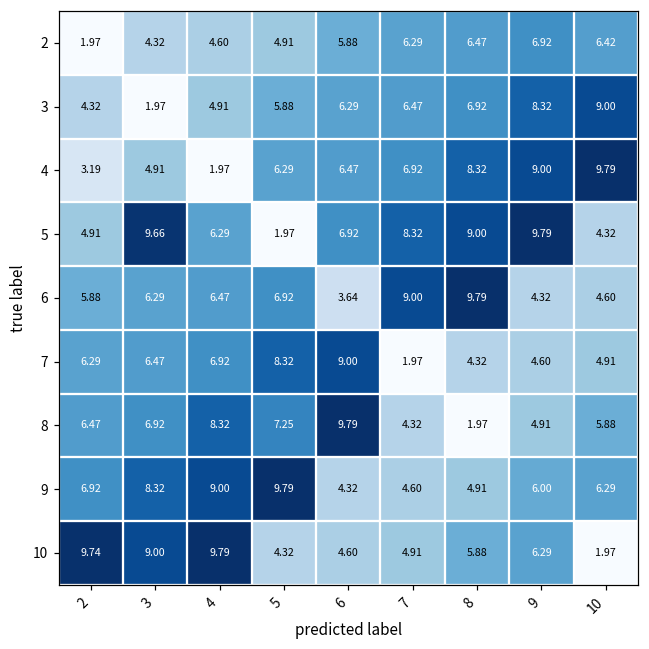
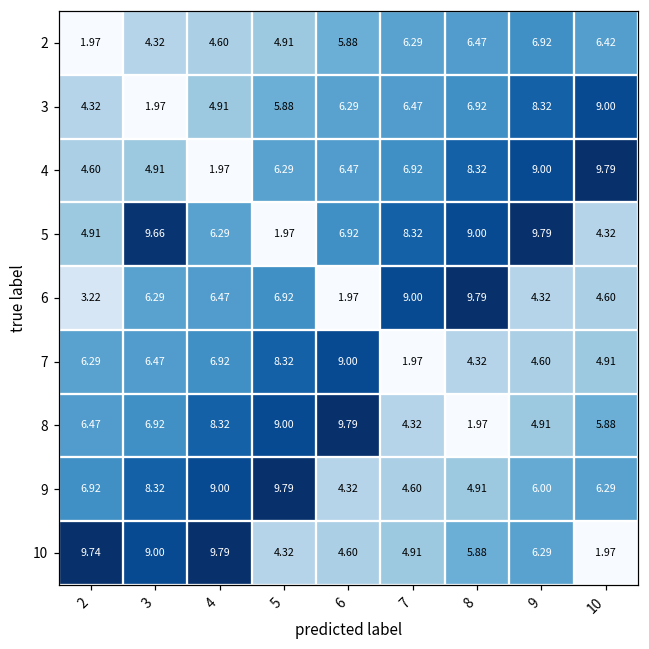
  {
    "2": {
      "2": 1.97,
      "3": 4.32,
      "4": 4.60,
      "5": 4.91,
      "6": 5.88,
      "7": 6.29,
      "8": 6.47,
      "9": 6.92,
      "10": 6.42
    },
    "3": {
      "2": 4.32,
      "3": 1.97,
      "4": 4.91,
      "5": 5.88,
      "6": 6.29,
      "7": 6.47,
      "8": 6.92,
      "9": 8.32,
      "10": 9.00
    },
    "4": {
-     "2": 3.19,
+     "2": 4.60,
      "3": 4.91,
      "4": 1.97,
      "5": 6.29,
      "6": 6.47,
      "7": 6.92,
      "8": 8.32,
      "9": 9.00,
      "10": 9.79
    },
    "5": {
      "2": 4.91,
      "3": 9.66,
      "4": 6.29,
      "5": 1.97,
      "6": 6.92,
      "7": 8.32,
      "8": 9.00,
      "9": 9.79,
      "10": 4.32
    },
    "6": {
-     "2": 5.88,
+     "2": 3.22,
      "3": 6.29,
      "4": 6.47,
      "5": 6.92,
-     "6": 3.64,
+     "6": 1.97,
      "7": 9.00,
      "8": 9.79,
      "9": 4.32,
      "10": 4.60
    },
    "7": {
      "2": 6.29,
      "3": 6.47,
      "4": 6.92,
      "5": 8.32,
      "6": 9.00,
      "7": 1.97,
      "8": 4.32,
      "9": 4.60,
      "10": 4.91
    },
    "8": {
      "2": 6.47,
      "3": 6.92,
      "4": 8.32,
-     "5": 7.25,
+     "5": 9.00,
      "6": 9.79,
      "7": 4.32,
      "8": 1.97,
      "9": 4.91,
      "10": 5.88
    },
    "9": {
      "2": 6.92,
      "3": 8.32,
      "4": 9.00,
      "5": 9.79,
      "6": 4.32,
      "7": 4.60,
      "8": 4.91,
      "9": 6.00,
      "10": 6.29
    },
    "10": {
      "2": 9.74,
      "3": 9.00,
      "4": 9.79,
      "5": 4.32,
      "6": 4.60,
      "7": 4.91,
      "8": 5.88,
      "9": 6.29,
      "10": 1.97
    }
  }
